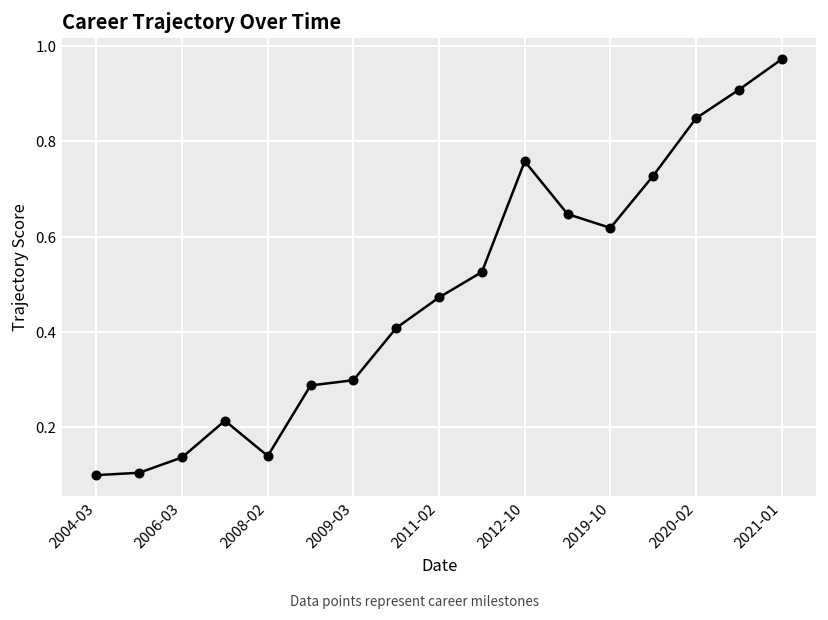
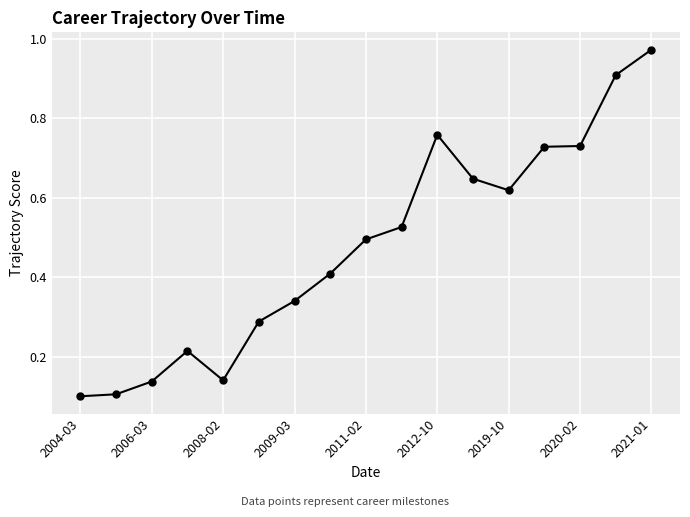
  {
    "2004-03": 0.10,
    "2006-03": 0.14,
    "2008-02": 0.14,
-   "2009-03": 0.30,
-   "2011-02": 0.47,
+   "2009-03": 0.34,
+   "2011-02": 0.49,
    "2012-10": 0.76,
    "2019-10": 0.62,
-   "2020-02": 0.85,
+   "2020-02": 0.73,
    "2021-01": 0.97
  }
